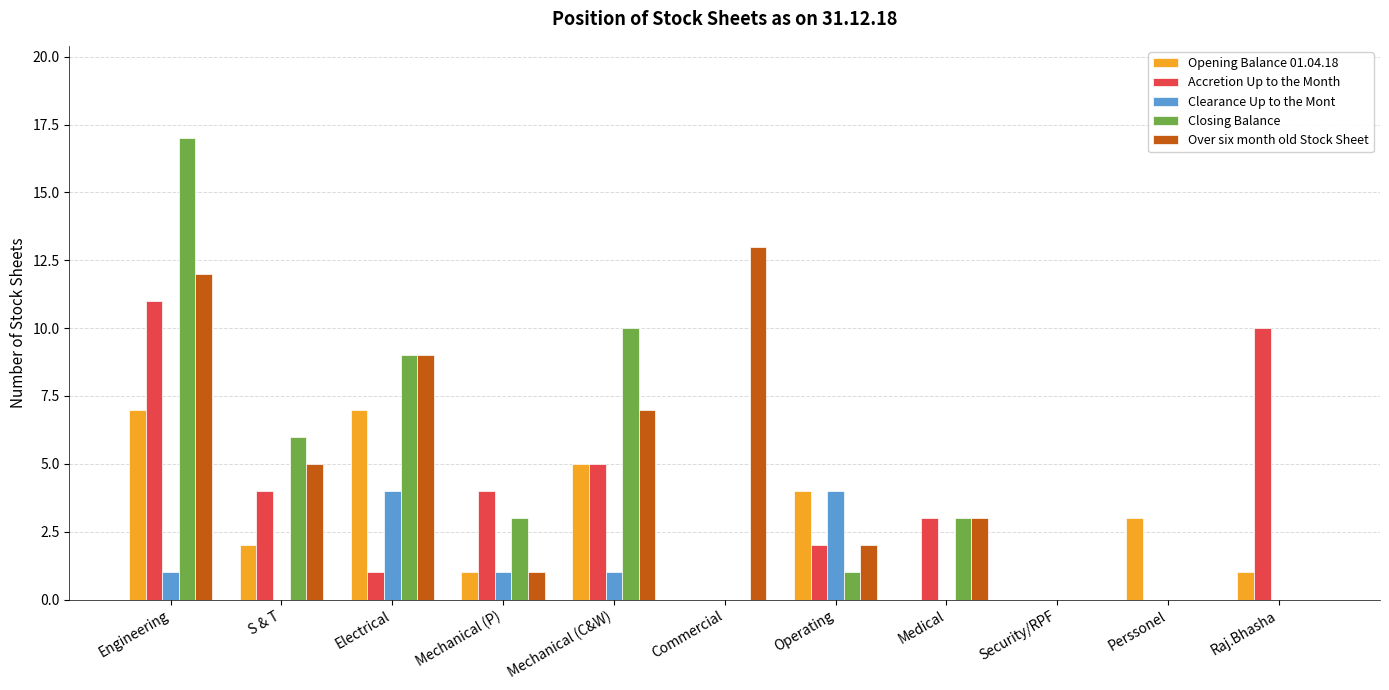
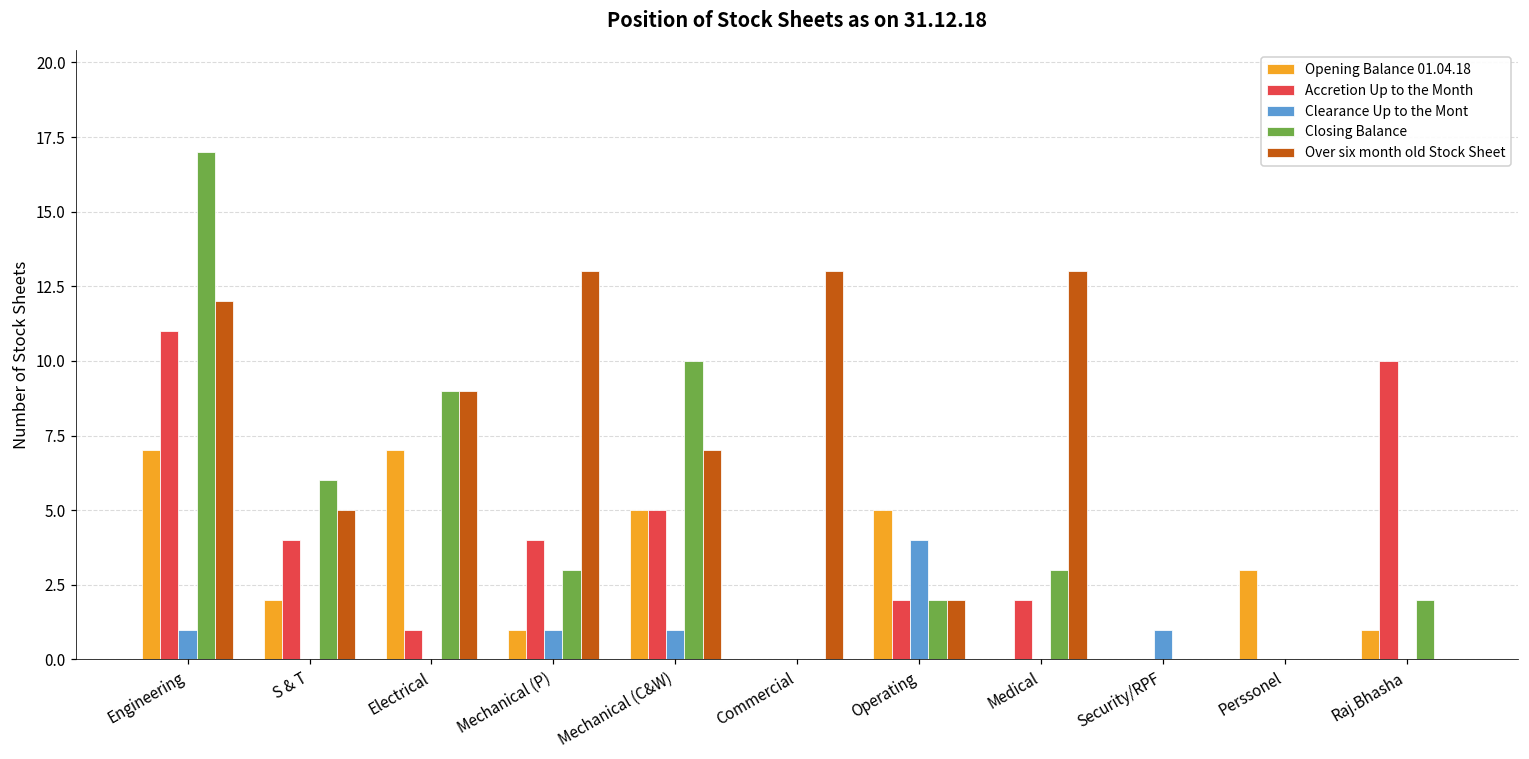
  {
    "Opening Balance 01.04.18": {
      "Engineering": 7,
      "S & T": 2,
      "Electrical": 7,
      "Mechanical (P)": 1,
      "Mechanical (C&W)": 5,
      "Commercial": 0,
-     "Operating": 4,
+     "Operating": 5,
      "Medical": 0,
      "Security/RPF": 0,
      "Perssonel": 3,
      "Raj.Bhasha": 1
    },
    "Accretion Up to the Month": {
      "Engineering": 11,
      "S & T": 4,
      "Electrical": 1,
      "Mechanical (P)": 4,
      "Mechanical (C&W)": 5,
      "Commercial": 0,
      "Operating": 2,
-     "Medical": 3,
+     "Medical": 2,
      "Security/RPF": 0,
      "Perssonel": 0,
      "Raj.Bhasha": 10
    },
    "Clearance Up to the Mont": {
      "Engineering": 1,
      "S & T": 0,
-     "Electrical": 4,
+     "Electrical": 0,
      "Mechanical (P)": 1,
      "Mechanical (C&W)": 1,
      "Commercial": 0,
      "Operating": 4,
      "Medical": 0,
-     "Security/RPF": 0,
+     "Security/RPF": 1,
      "Perssonel": 0,
      "Raj.Bhasha": 0
    },
    "Closing Balance": {
      "Engineering": 17,
      "S & T": 6,
      "Electrical": 9,
      "Mechanical (P)": 3,
      "Mechanical (C&W)": 10,
      "Commercial": 0,
-     "Operating": 1,
+     "Operating": 2,
      "Medical": 3,
      "Security/RPF": 0,
      "Perssonel": 0,
-     "Raj.Bhasha": 0
+     "Raj.Bhasha": 2
    },
    "Over six month old Stock Sheet": {
      "Engineering": 12,
      "S & T": 5,
      "Electrical": 9,
-     "Mechanical (P)": 1,
+     "Mechanical (P)": 13,
      "Mechanical (C&W)": 7,
      "Commercial": 13,
      "Operating": 2,
-     "Medical": 3,
+     "Medical": 13,
      "Security/RPF": 0,
      "Perssonel": 0,
      "Raj.Bhasha": 0
    }
  }
